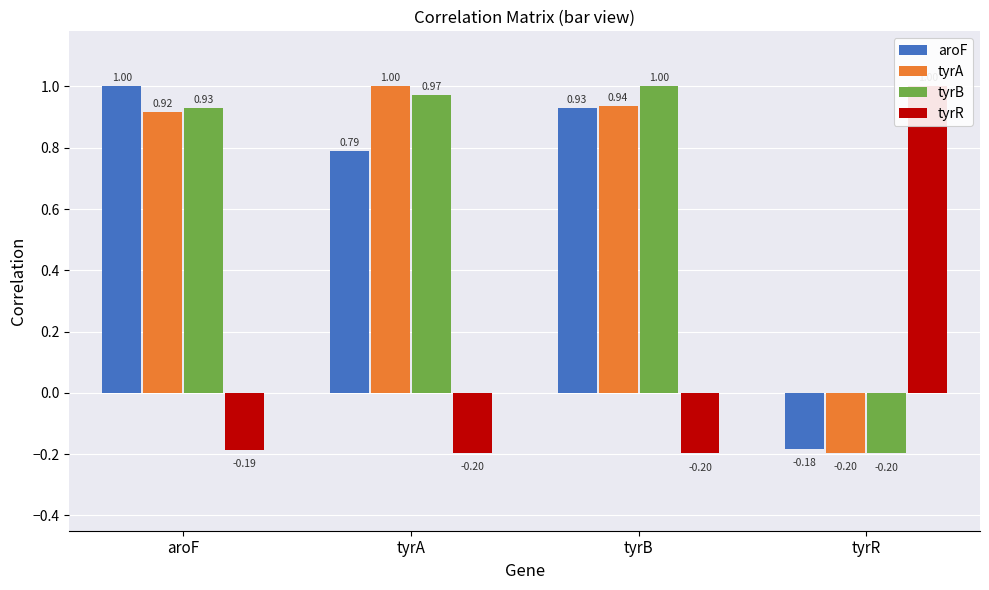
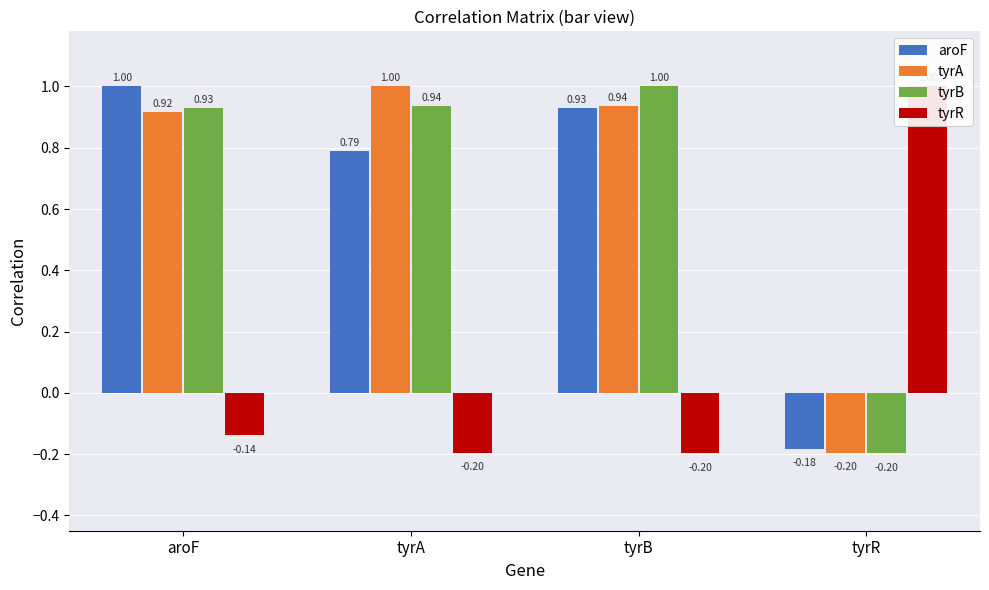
  {
    "aroF": {
      "aroF": 1.00,
      "tyrA": 0.79,
      "tyrB": 0.93,
      "tyrR": -0.18
    },
    "tyrA": {
      "aroF": 0.92,
      "tyrA": 1.00,
      "tyrB": 0.94,
      "tyrR": -0.20
    },
    "tyrB": {
      "aroF": 0.93,
-     "tyrA": 0.97,
+     "tyrA": 0.94,
      "tyrB": 1.00,
      "tyrR": -0.20
    },
    "tyrR": {
-     "aroF": -0.19,
+     "aroF": -0.14,
      "tyrA": -0.20,
      "tyrB": -0.20
    }
  }
